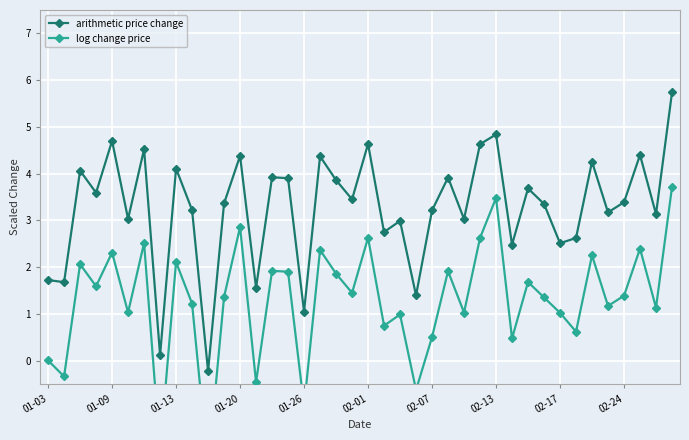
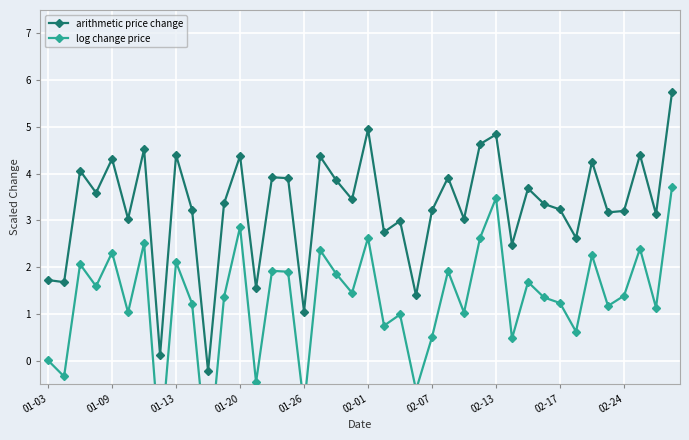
  {
    "arithmetic price change": {
      "01-03": 1.7,
-     "01-09": 4.7,
-     "01-13": 4.1,
+     "01-09": 4.3,
+     "01-13": 4.4,
      "01-20": 4.4,
      "01-26": 1.1,
-     "02-01": 4.6,
+     "02-01": 4.9,
      "02-07": 3.2,
      "02-13": 4.8,
-     "02-17": 2.5,
-     "02-24": 3.4
+     "02-17": 3.2,
+     "02-24": 3.2
    },
    "log change price": {
      "01-03": 0.0,
      "01-09": 2.3,
      "01-13": 2.1,
      "01-20": 2.9,
      "02-01": 2.6,
      "02-07": 0.5,
      "02-13": 3.5,
-     "02-17": 1.0,
+     "02-17": 1.2,
      "02-24": 1.4
    }
  }
